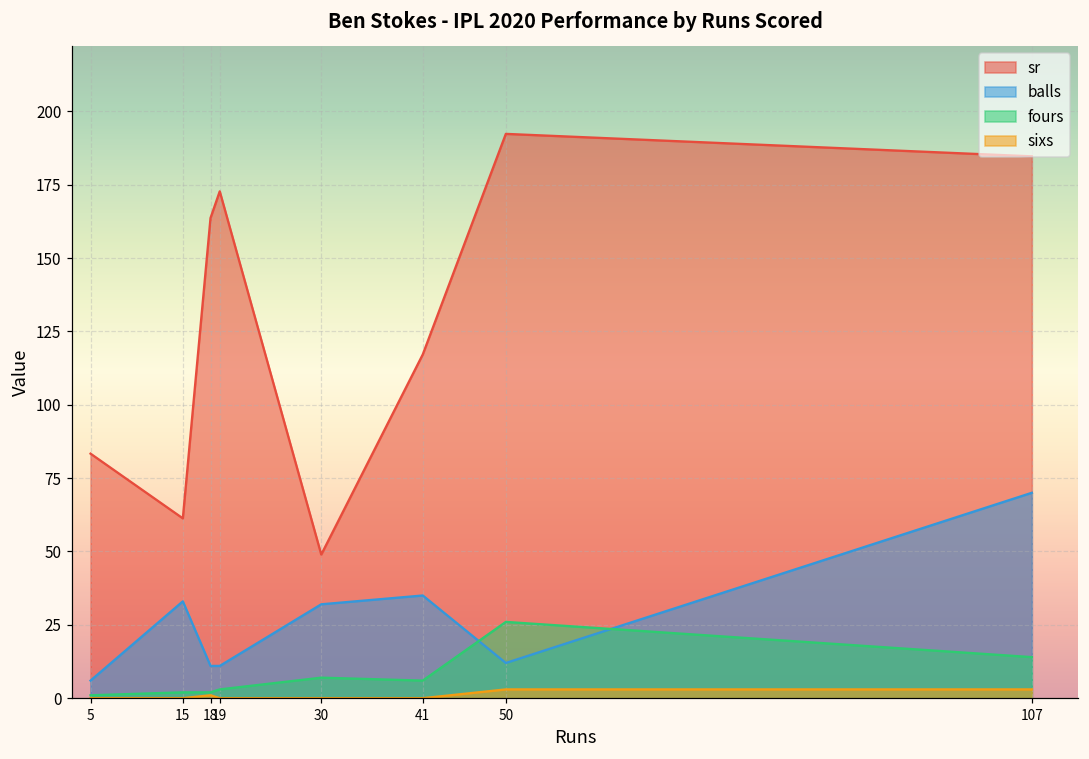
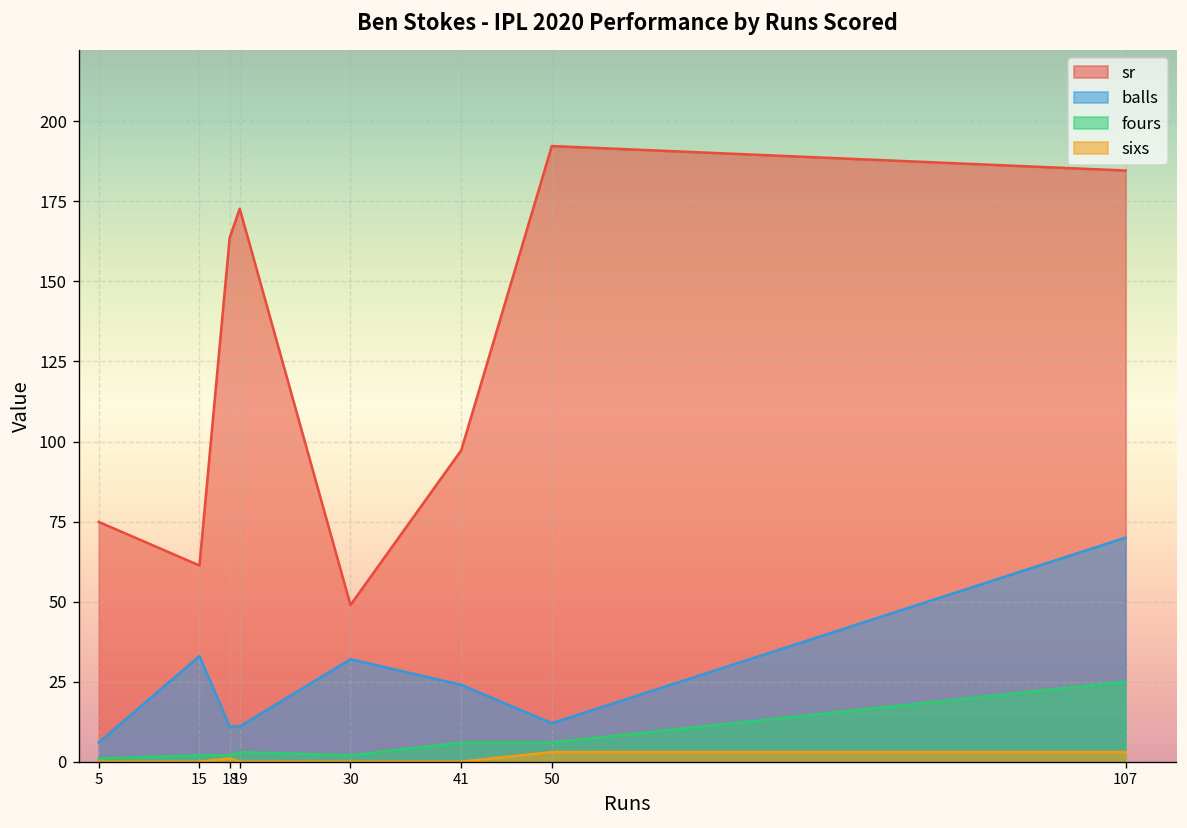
  {
    "sr": {
-     "5": 83,
+     "5": 75,
      "15": 61,
      "30": 49,
-     "41": 117,
+     "41": 97,
      "50": 192,
      "107": 185
    },
    "balls": {
      "5": 6,
      "15": 33,
      "30": 32,
-     "41": 35,
+     "41": 24,
      "50": 12,
      "107": 70
    },
    "fours": {
      "5": 1,
      "15": 2,
-     "30": 7,
+     "30": 2,
      "41": 6,
-     "50": 26,
-     "107": 14
+     "50": 6,
+     "107": 25
    },
    "sixs": {
      "5": 0,
      "15": 0,
      "30": 0,
      "41": 0,
      "50": 3,
      "107": 3
    }
  }
